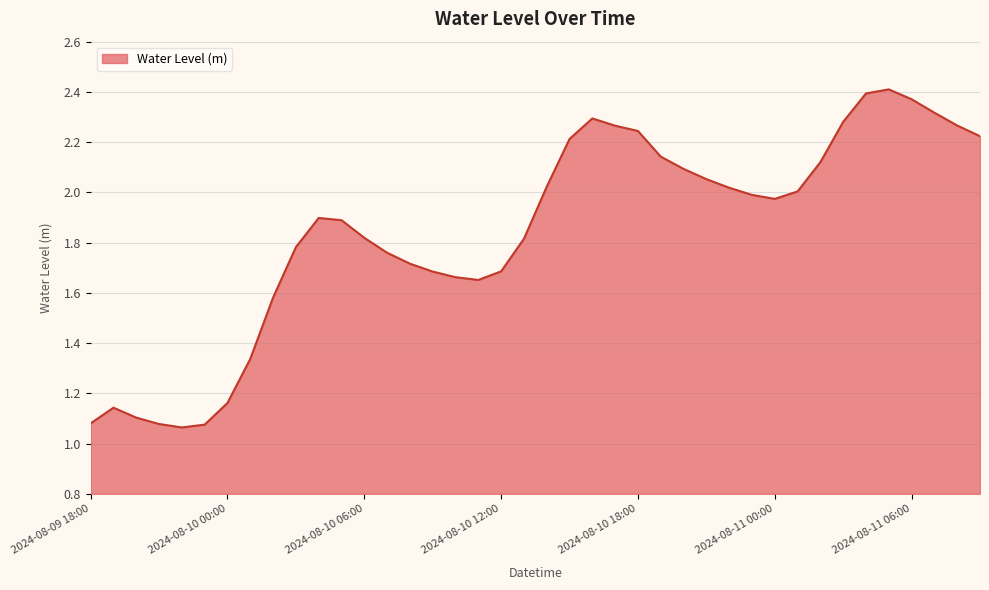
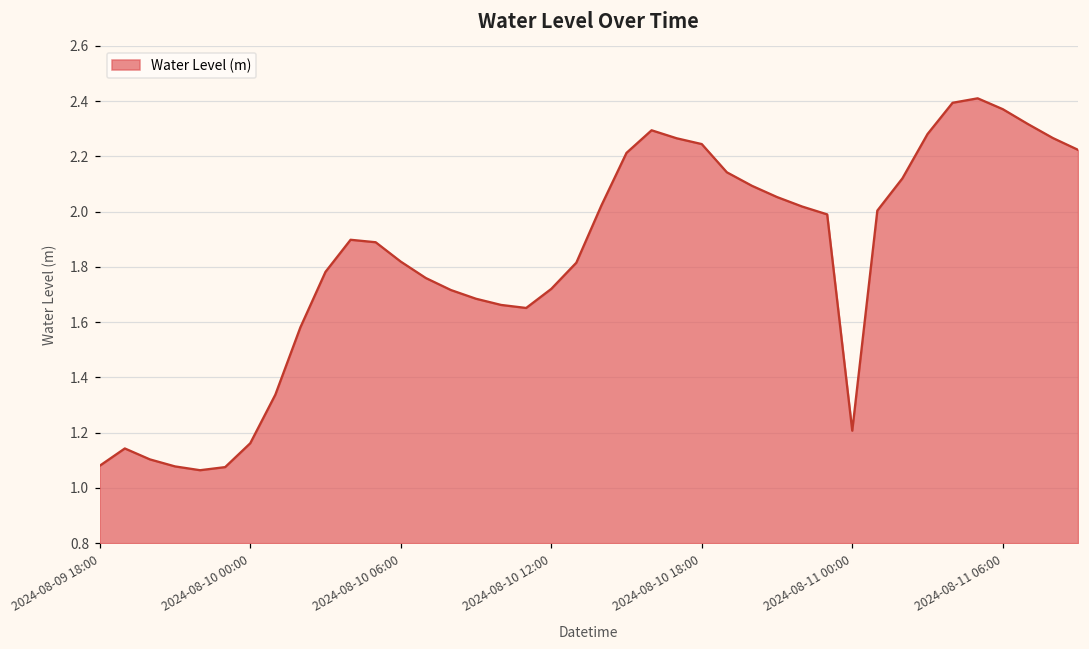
  {
    "2024-08-09 18:00": 1.08,
    "2024-08-10 00:00": 1.16,
    "2024-08-10 06:00": 1.82,
-   "2024-08-10 12:00": 1.69,
+   "2024-08-10 12:00": 1.72,
    "2024-08-10 18:00": 2.24,
-   "2024-08-11 00:00": 1.97,
+   "2024-08-11 00:00": 1.21,
    "2024-08-11 06:00": 2.37
  }
